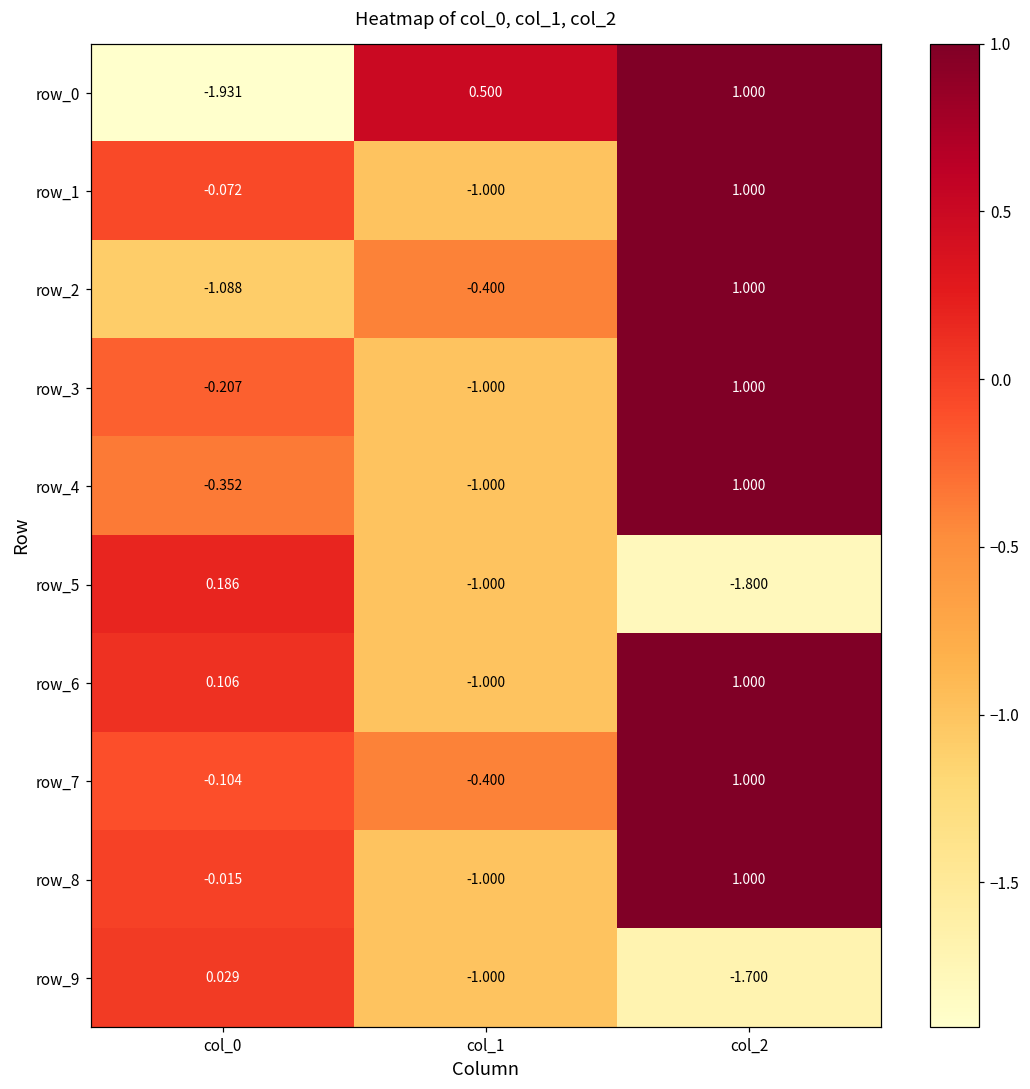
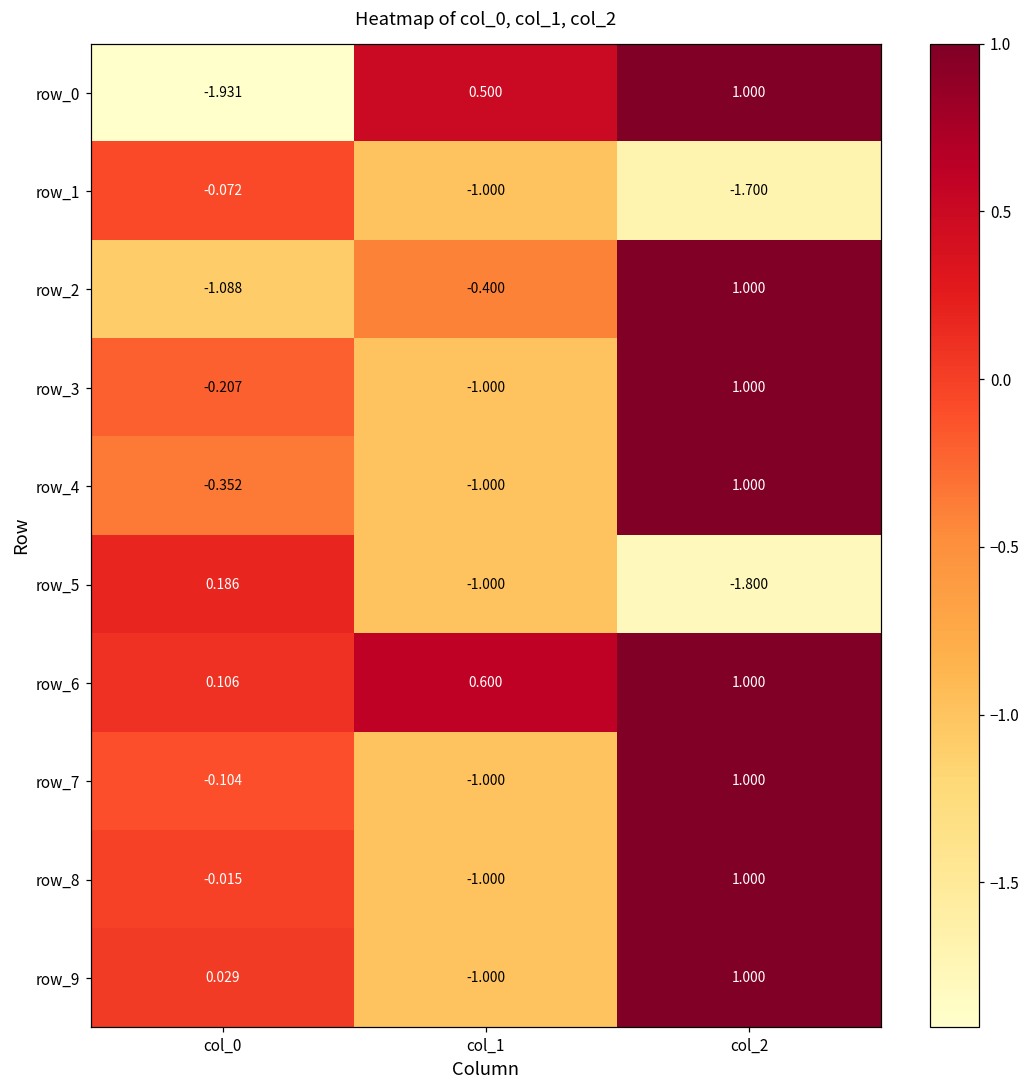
  {
    "row_0": {
      "col_0": -1.931,
      "col_1": 0.500,
      "col_2": 1.000
    },
    "row_1": {
      "col_0": -0.072,
      "col_1": -1.000,
-     "col_2": 1.000
+     "col_2": -1.700
    },
    "row_2": {
      "col_0": -1.088,
      "col_1": -0.400,
      "col_2": 1.000
    },
    "row_3": {
      "col_0": -0.207,
      "col_1": -1.000,
      "col_2": 1.000
    },
    "row_4": {
      "col_0": -0.352,
      "col_1": -1.000,
      "col_2": 1.000
    },
    "row_5": {
      "col_0": 0.186,
      "col_1": -1.000,
      "col_2": -1.800
    },
    "row_6": {
      "col_0": 0.106,
-     "col_1": -1.000,
+     "col_1": 0.600,
      "col_2": 1.000
    },
    "row_7": {
      "col_0": -0.104,
-     "col_1": -0.400,
+     "col_1": -1.000,
      "col_2": 1.000
    },
    "row_8": {
      "col_0": -0.015,
      "col_1": -1.000,
      "col_2": 1.000
    },
    "row_9": {
      "col_0": 0.029,
      "col_1": -1.000,
-     "col_2": -1.700
+     "col_2": 1.000
    }
  }
